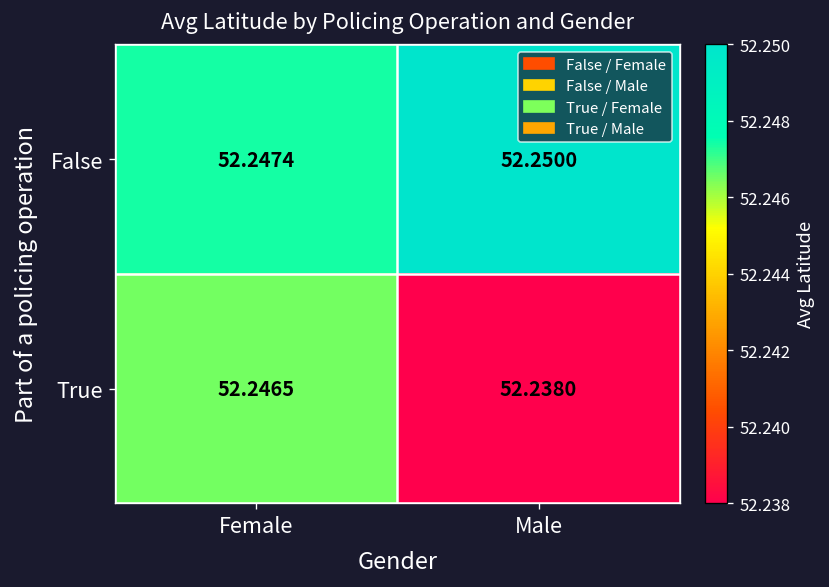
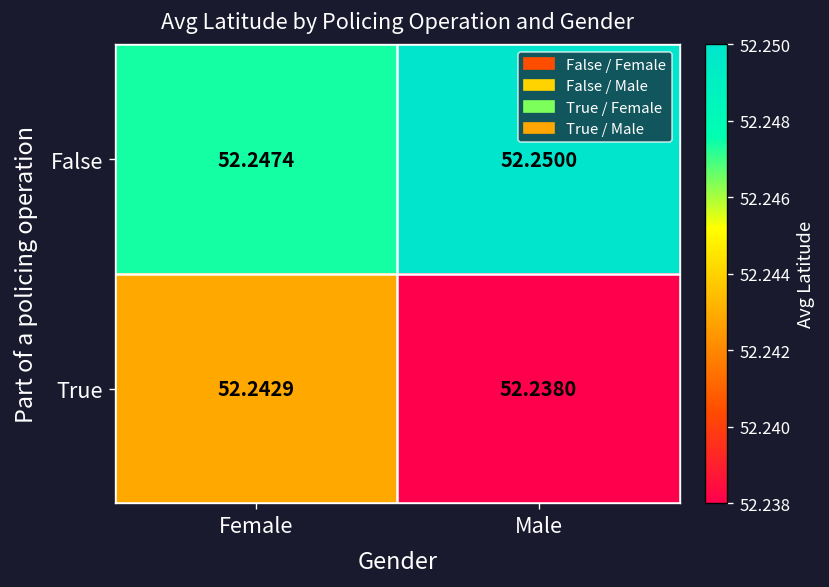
  {
    "False": {
      "Female": 52.2474
    },
    "True": {
-     "Female": 52.2465,
+     "Female": 52.2429,
      "Male": 52.2380
    }
  }
